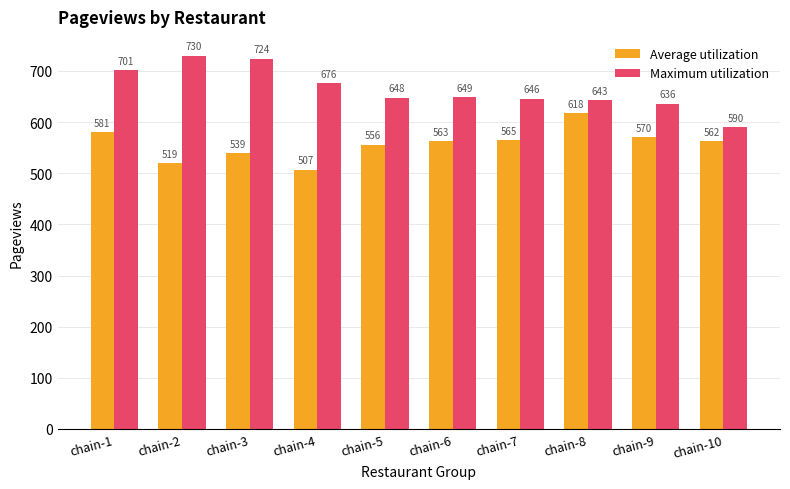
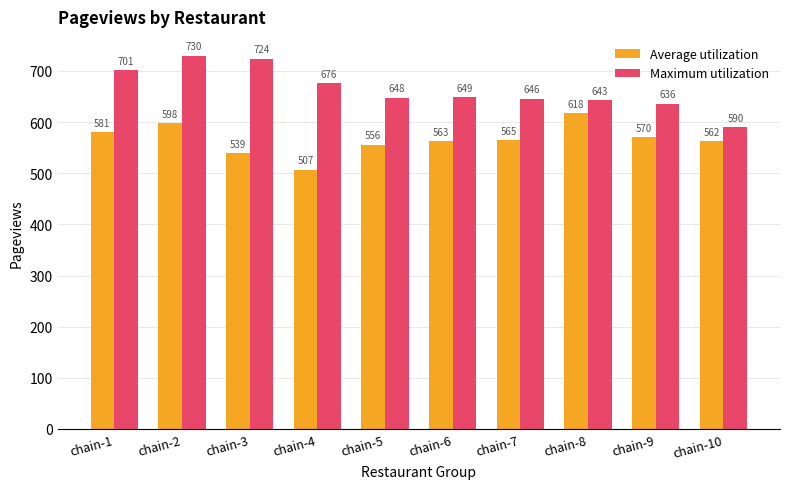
  {
    "Average utilization": {
      "chain-1": 581,
-     "chain-2": 519,
+     "chain-2": 598,
      "chain-3": 539,
      "chain-4": 507,
      "chain-5": 556,
      "chain-6": 563,
      "chain-7": 565,
      "chain-8": 618,
      "chain-9": 570,
      "chain-10": 562
    },
    "Maximum utilization": {
      "chain-1": 701,
      "chain-2": 730,
      "chain-3": 724,
      "chain-4": 676,
      "chain-5": 648,
      "chain-6": 649,
      "chain-7": 646,
      "chain-8": 643,
      "chain-9": 636,
      "chain-10": 590
    }
  }
